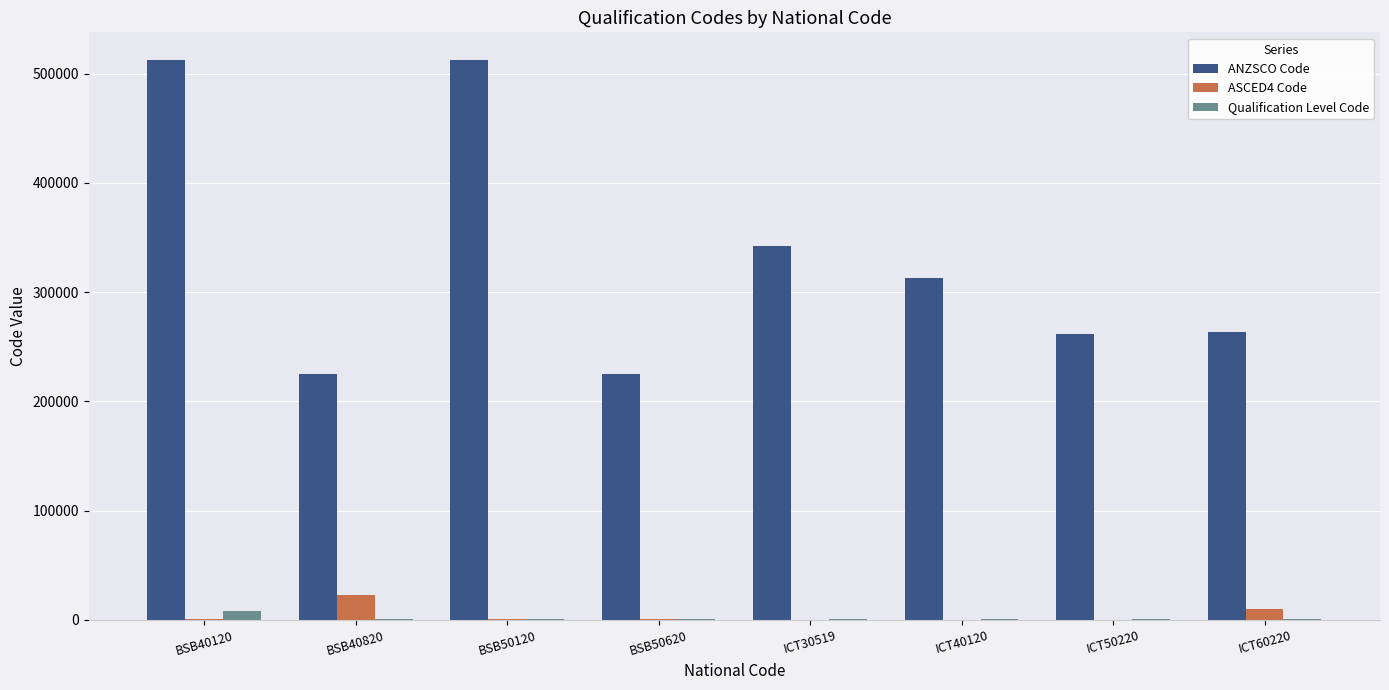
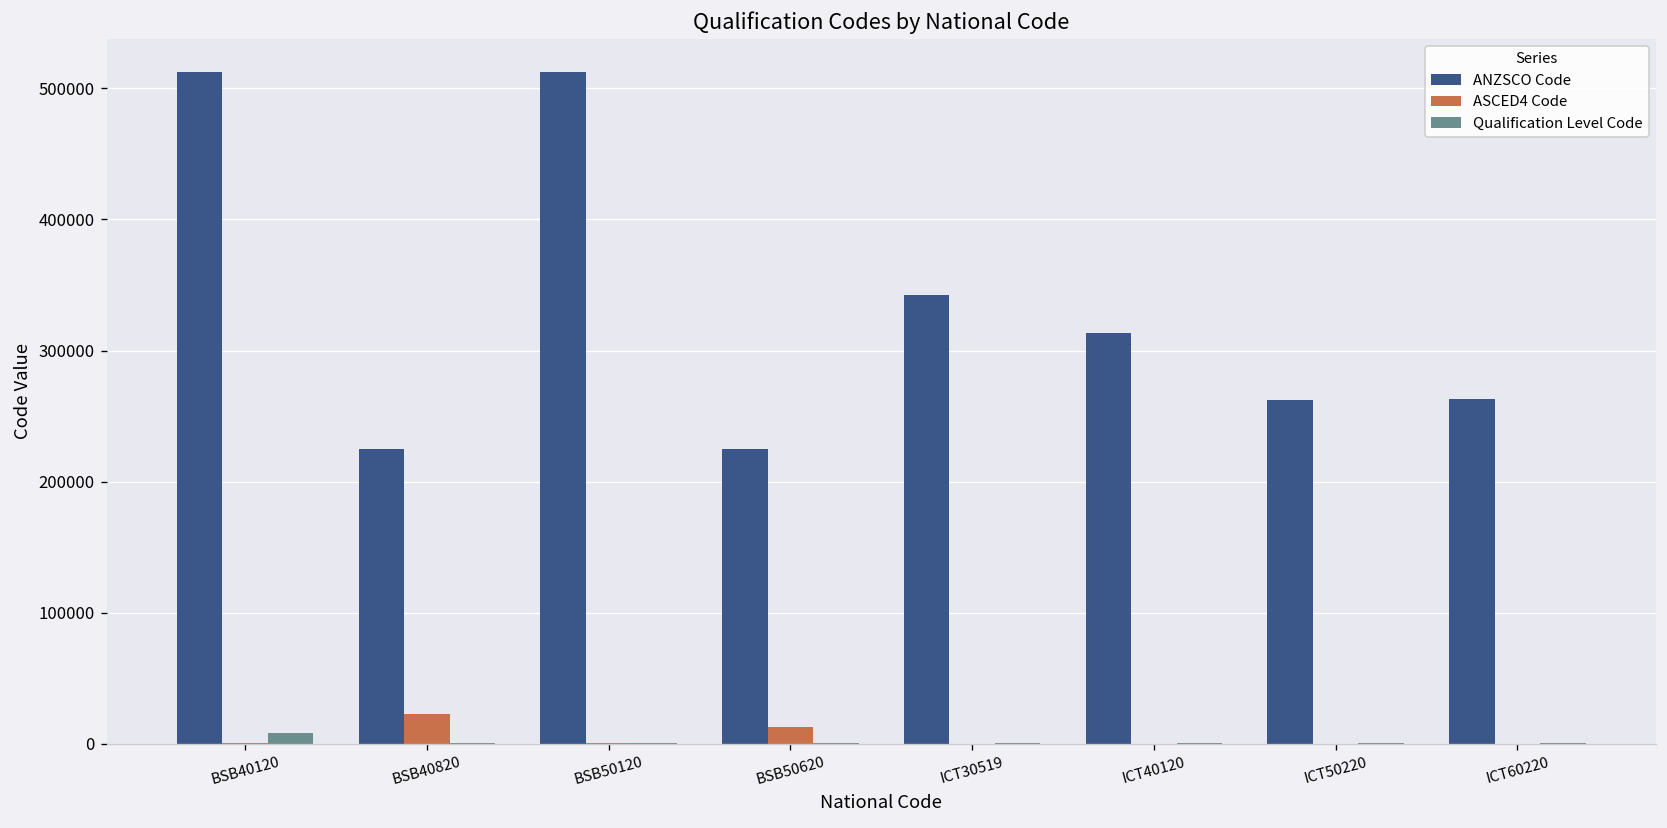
  {
    "ANZSCO Code": {
      "BSB40120": 512000,
      "BSB40820": 225000,
      "BSB50120": 512000,
      "BSB50620": 225000,
      "ICT30519": 342000,
      "ICT40120": 313000,
      "ICT50220": 262000,
      "ICT60220": 263000
    },
    "ASCED4 Code": {
      "BSB40820": 23000,
-     "BSB50620": 1000,
-     "ICT60220": 10000
+     "BSB50620": 13000,
+     "ICT60220": 0
    },
    "Qualification Level Code": {
      "BSB40120": 8000
    }
  }
